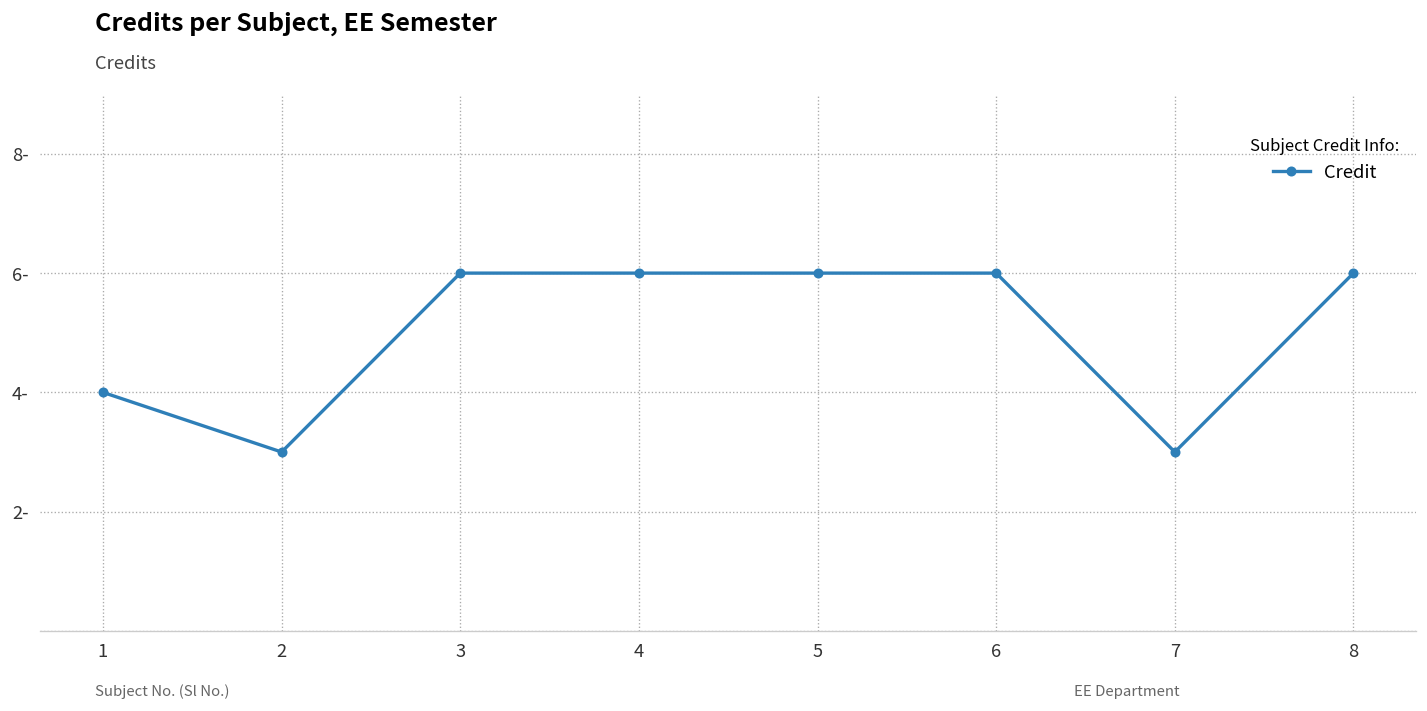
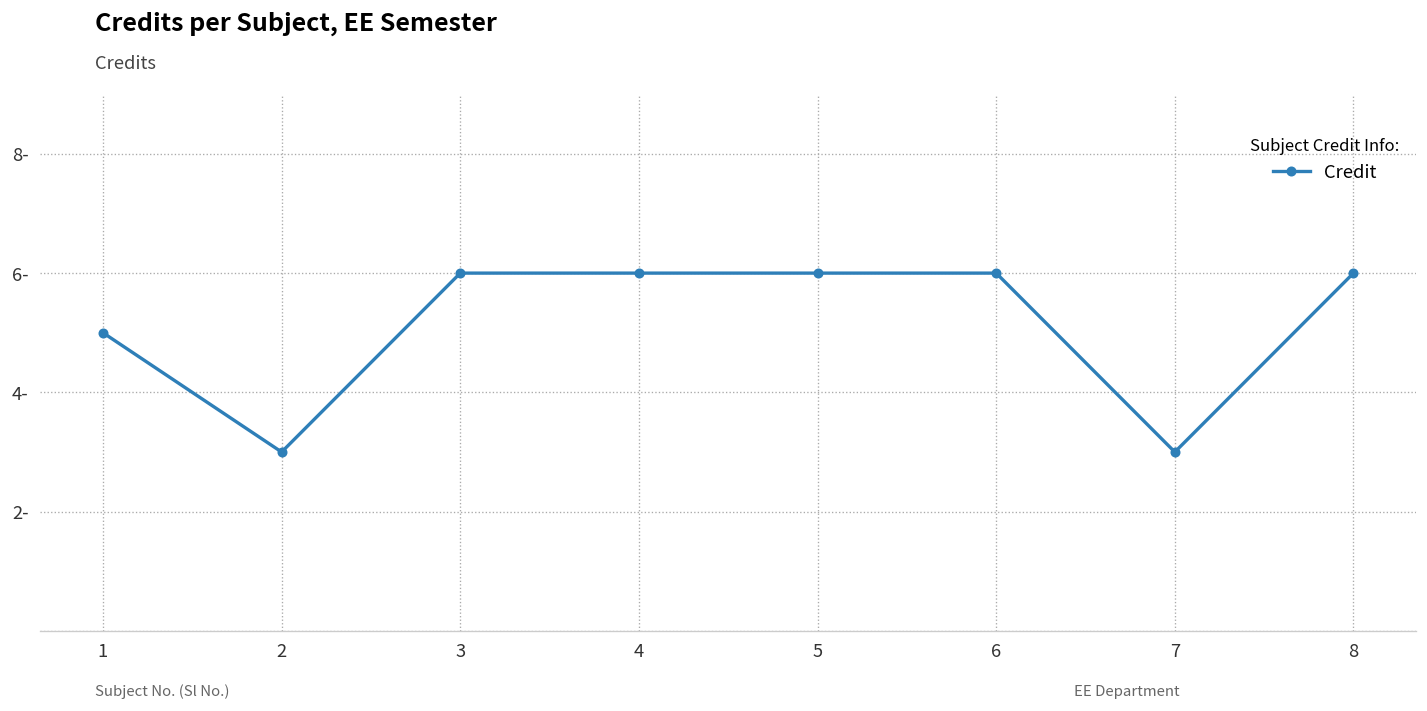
  {
-   "1": "4-",
+   "1": "5-",
    "2": "3-",
    "3": "6-",
    "4": "6-",
    "5": "6-",
    "6": "6-",
    "7": "3-",
    "8": "6-"
  }
